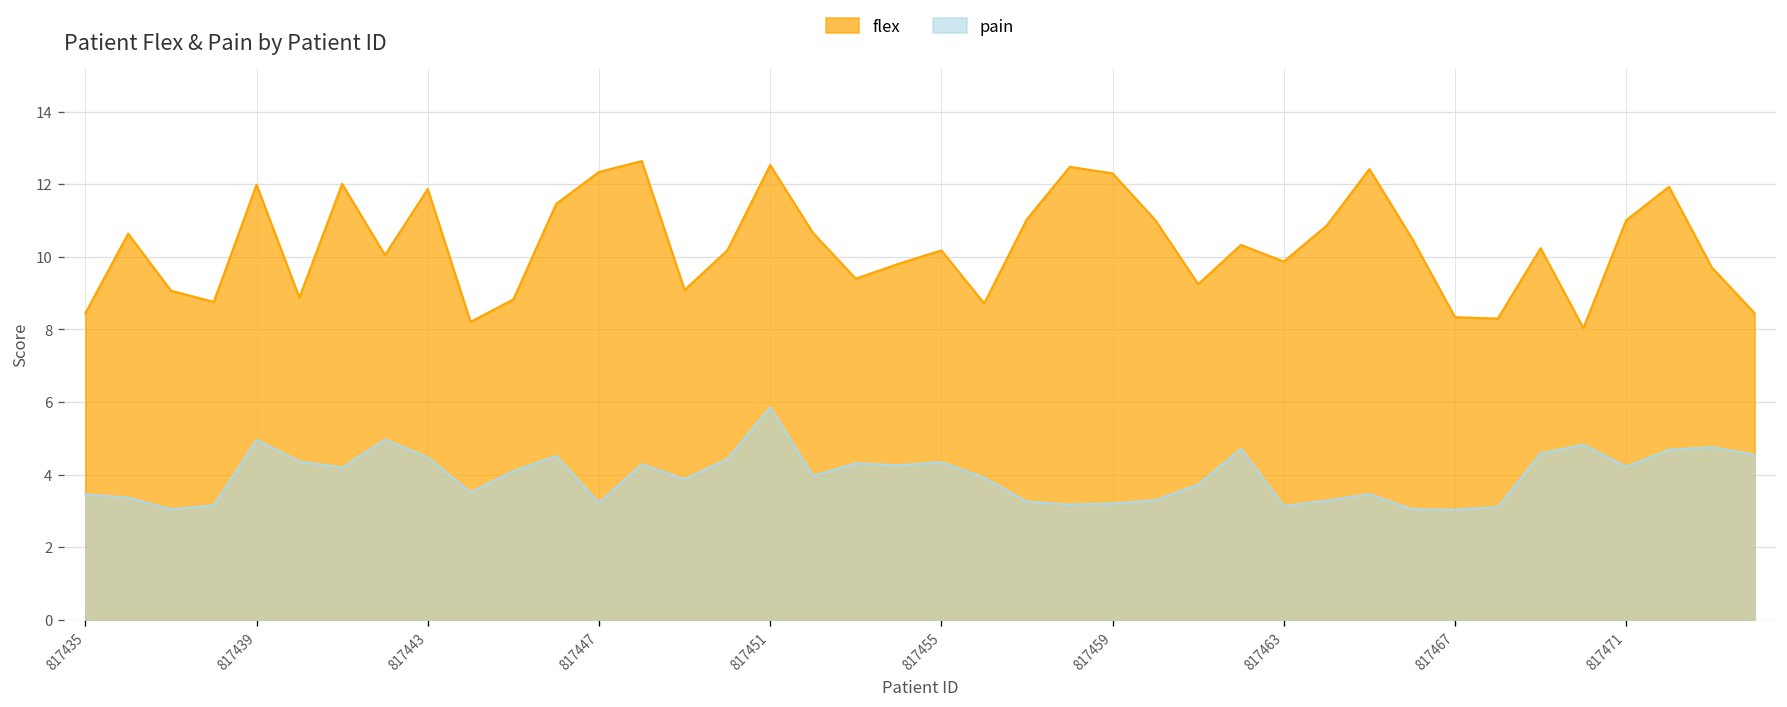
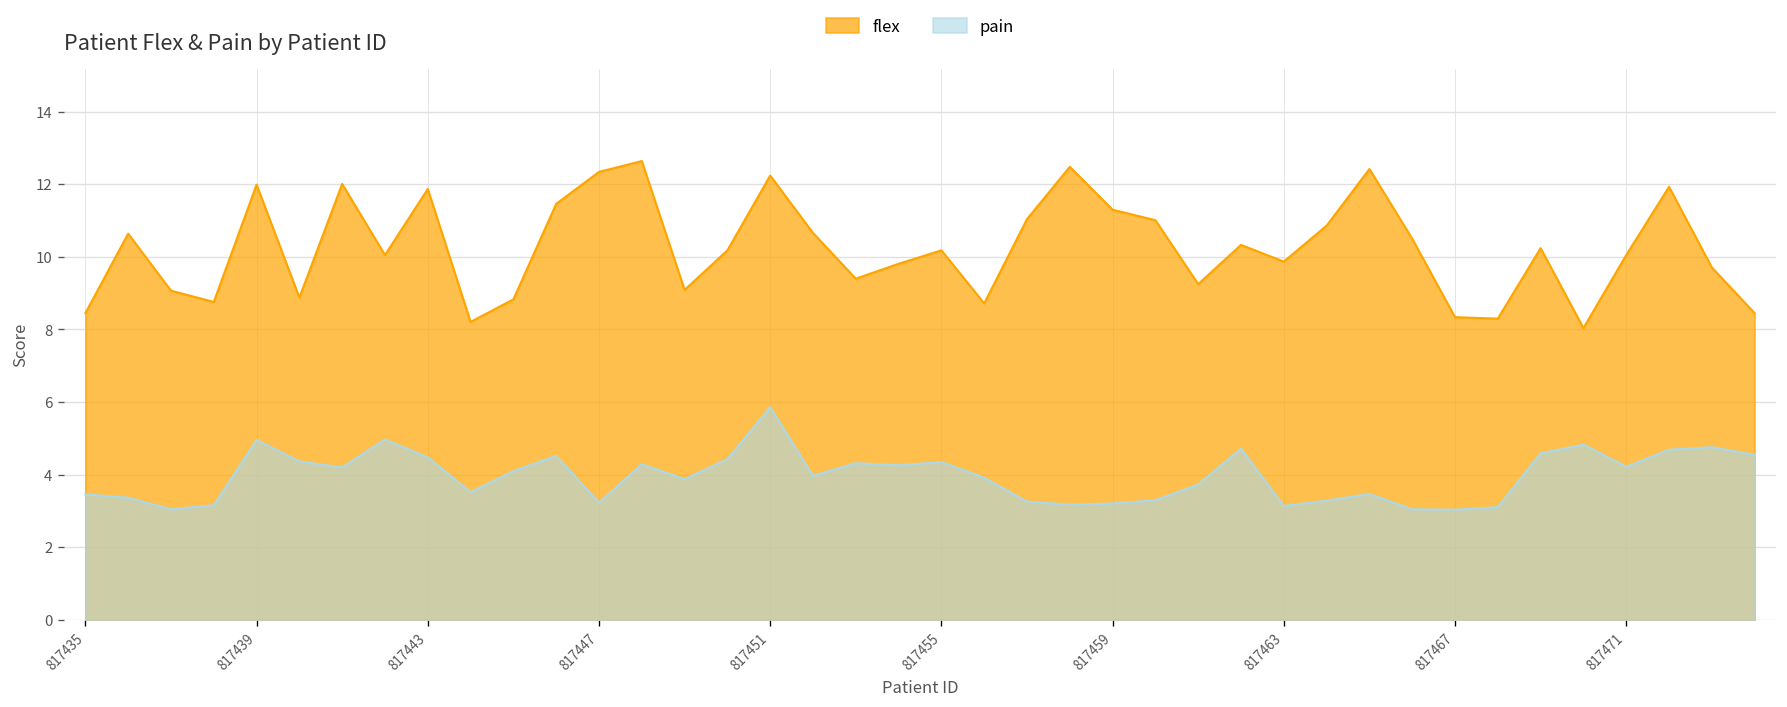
  {
    "flex": {
      "817435": 8.5,
      "817439": 12.0,
      "817443": 11.9,
      "817447": 12.3,
-     "817451": 12.5,
+     "817451": 12.2,
      "817455": 10.2,
-     "817459": 12.3,
+     "817459": 11.3,
      "817463": 9.9,
      "817467": 8.3,
-     "817471": 11.0
+     "817471": 10.1
    },
    "pain": {
      "817435": 3.5,
      "817439": 5.0,
      "817443": 4.5,
      "817447": 3.2,
      "817451": 5.9,
      "817455": 4.4,
      "817459": 3.2,
      "817463": 3.1,
      "817467": 3.0,
      "817471": 4.2
    }
  }
